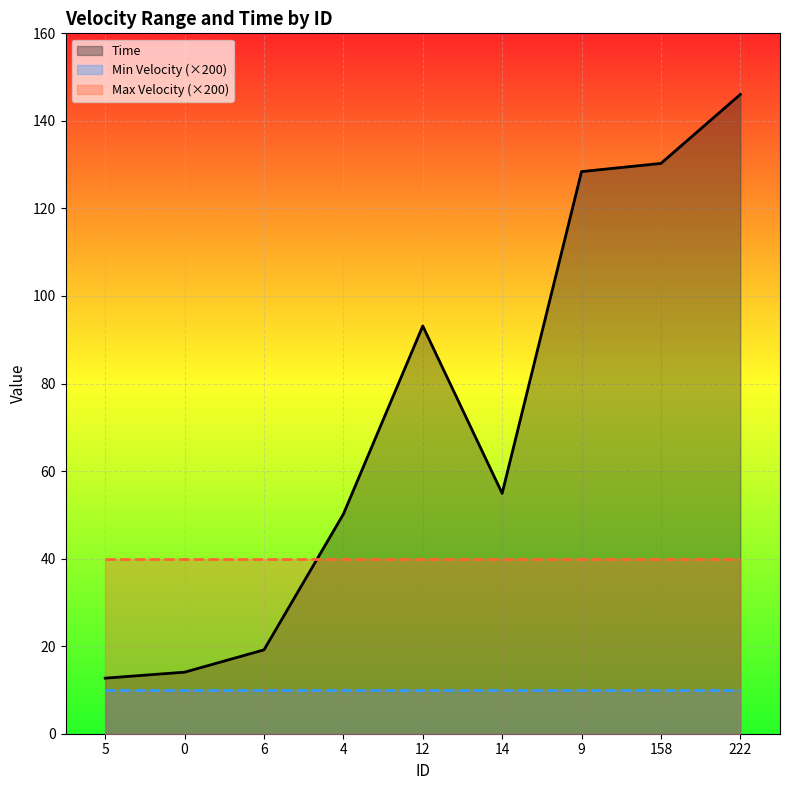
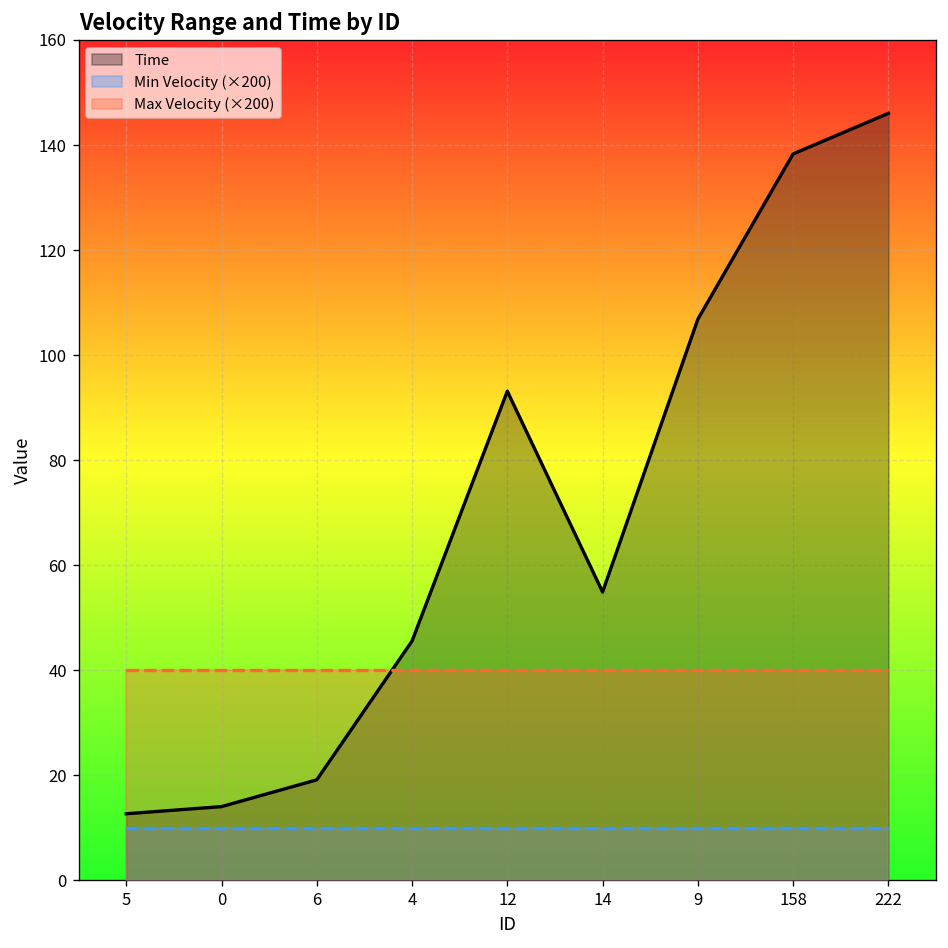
  {
    "Time": {
      "5": 13,
      "0": 14,
      "6": 19,
-     "4": 50,
+     "4": 46,
      "12": 93,
      "14": 55,
-     "9": 128,
-     "158": 130,
+     "9": 107,
+     "158": 138,
      "222": 146
    },
    "Min Velocity (×200)": {
      "5": 10,
      "0": 10,
      "6": 10,
      "4": 10,
      "12": 10,
      "14": 10,
      "9": 10,
      "158": 10,
      "222": 10
    },
    "Max Velocity (×200)": {
      "5": 40,
      "0": 40,
      "6": 40,
      "4": 40,
      "12": 40,
      "14": 40,
      "9": 40,
      "158": 40,
      "222": 40
    }
  }
